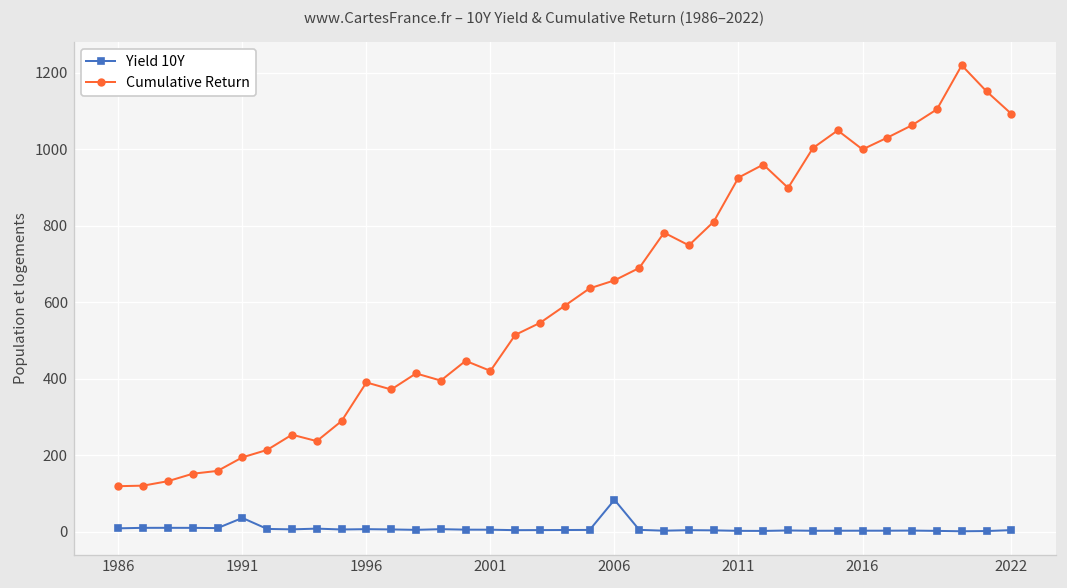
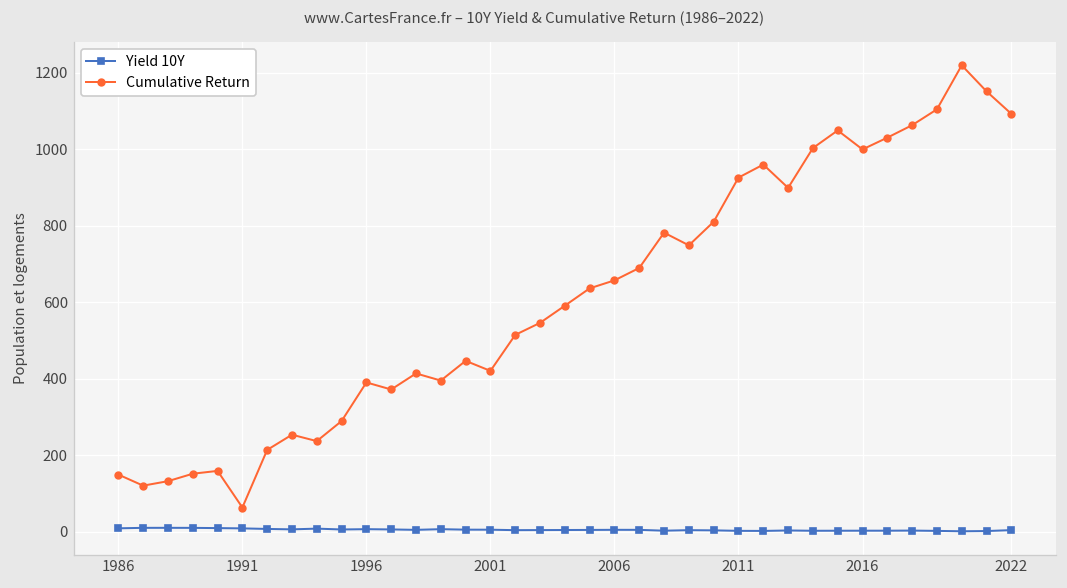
  {
    "Yield 10Y": {
      "1986": 10,
-     "1991": 40,
+     "1991": 10,
      "1996": 10,
      "2001": 10,
-     "2006": 80,
+     "2006": 0,
      "2011": 0,
      "2016": 0,
      "2022": 0
    },
    "Cumulative Return": {
-     "1986": 120,
-     "1991": 190,
+     "1986": 150,
+     "1991": 60,
      "1996": 390,
      "2001": 420,
      "2006": 660,
      "2011": 930,
      "2016": 1000,
      "2022": 1090
    }
  }
